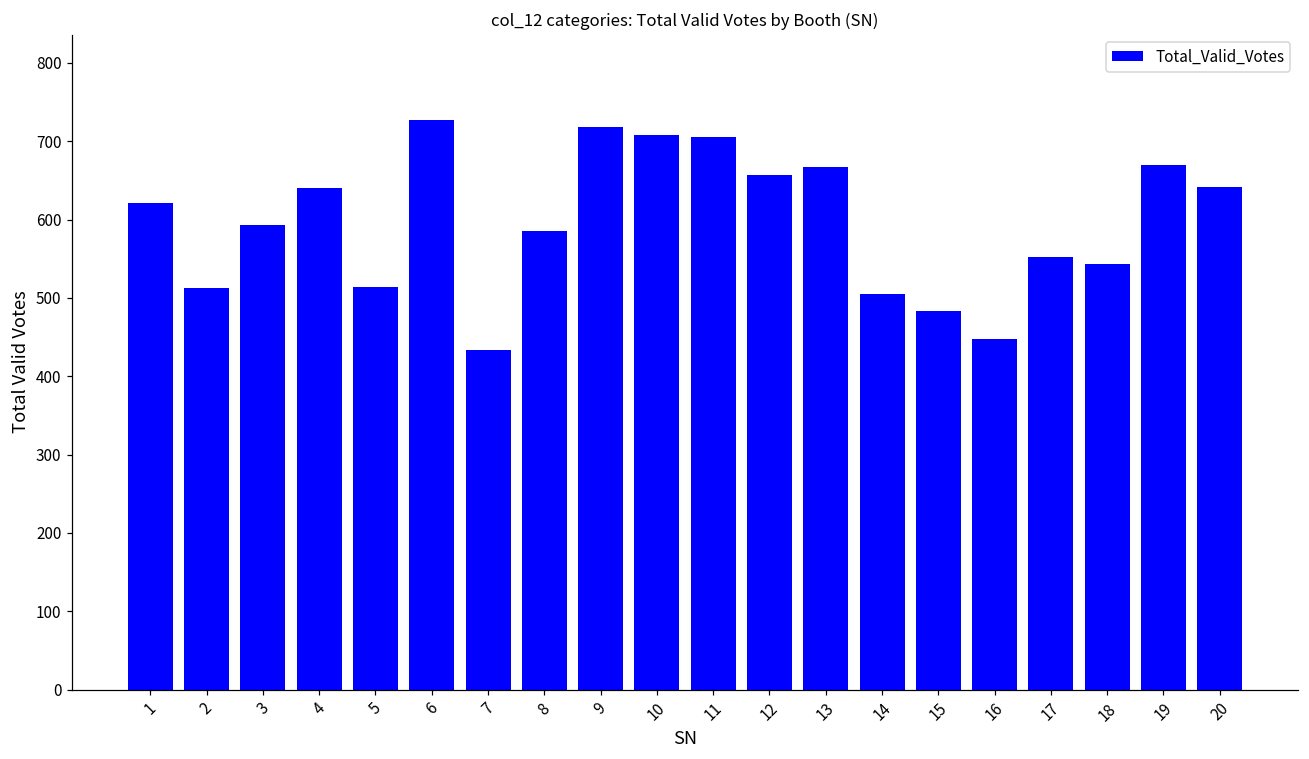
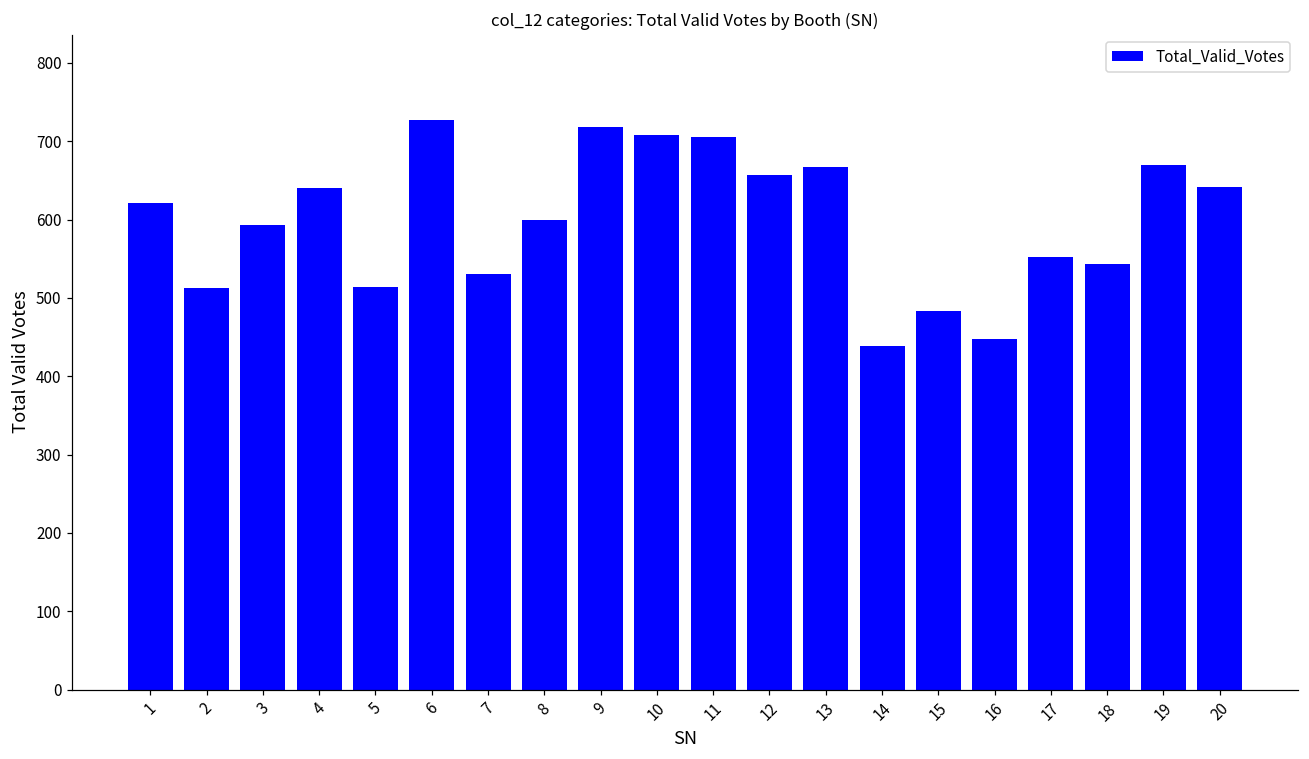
  {
    "1": 620,
    "2": 510,
    "3": 590,
    "4": 640,
    "5": 510,
    "6": 730,
-   "7": 430,
-   "8": 590,
+   "7": 530,
+   "8": 600,
    "9": 720,
    "10": 710,
    "11": 710,
    "12": 660,
    "13": 670,
-   "14": 510,
+   "14": 440,
    "15": 480,
    "16": 450,
    "17": 550,
    "18": 540,
    "19": 670,
    "20": 640
  }
